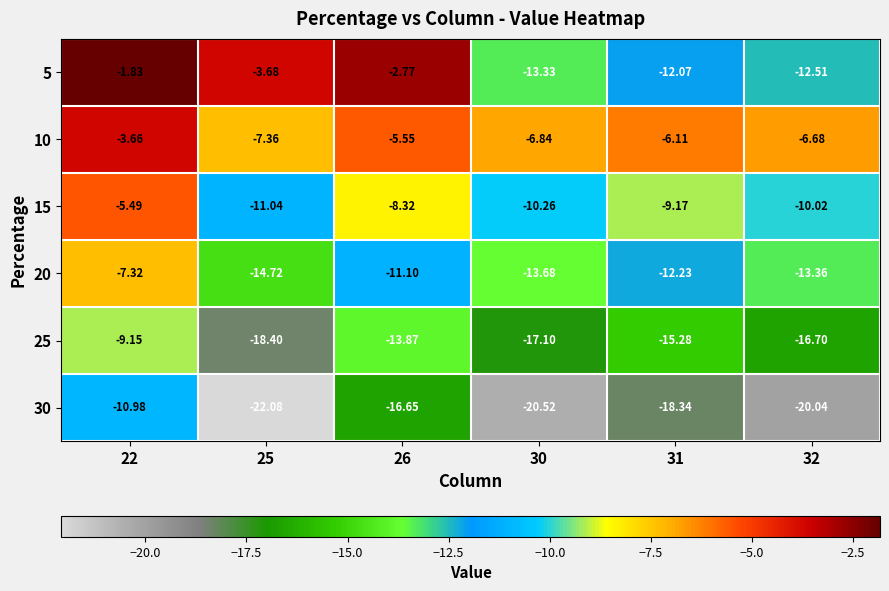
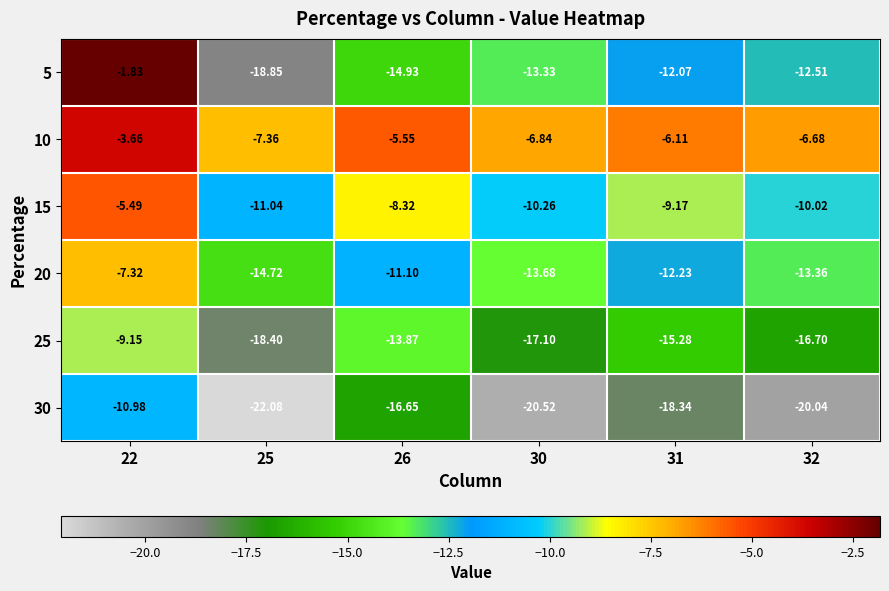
  {
    "5": {
      "22": -1.83,
-     "25": -3.68,
-     "26": -2.77,
+     "25": -18.85,
+     "26": -14.93,
      "30": -13.33,
      "31": -12.07,
      "32": -12.51
    },
    "10": {
      "22": -3.66,
      "25": -7.36,
      "26": -5.55,
      "30": -6.84,
      "31": -6.11,
      "32": -6.68
    },
    "15": {
      "22": -5.49,
      "25": -11.04,
      "26": -8.32,
      "30": -10.26,
      "31": -9.17,
      "32": -10.02
    },
    "20": {
      "22": -7.32,
      "25": -14.72,
      "26": -11.10,
      "30": -13.68,
      "31": -12.23,
      "32": -13.36
    },
    "25": {
      "22": -9.15,
      "25": -18.40,
      "26": -13.87,
      "30": -17.10,
      "31": -15.28,
      "32": -16.70
    },
    "30": {
      "22": -10.98,
      "26": -16.65,
      "30": -20.52,
      "31": -18.34,
      "32": -20.04
    }
  }
